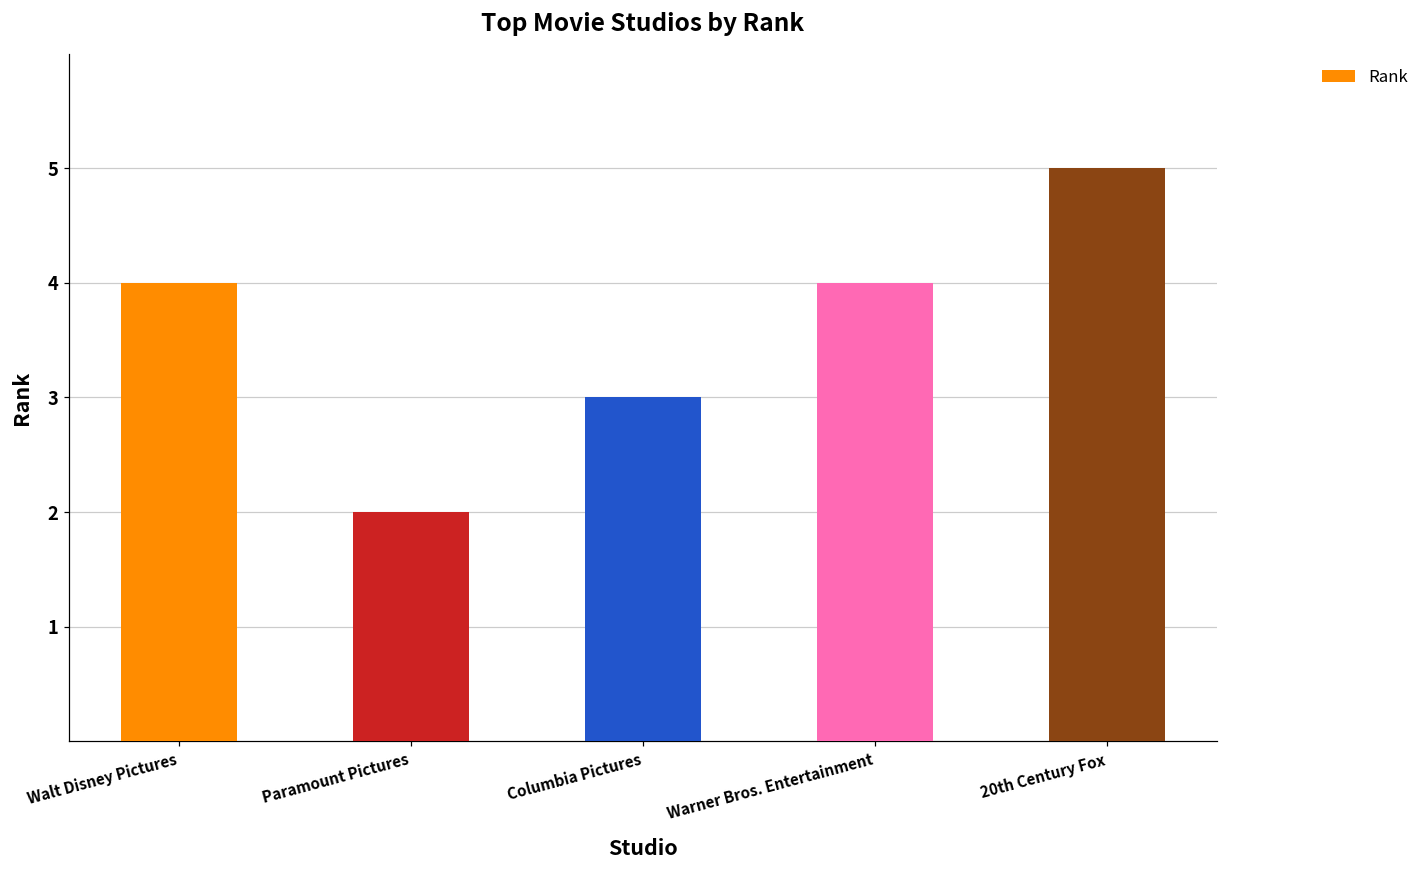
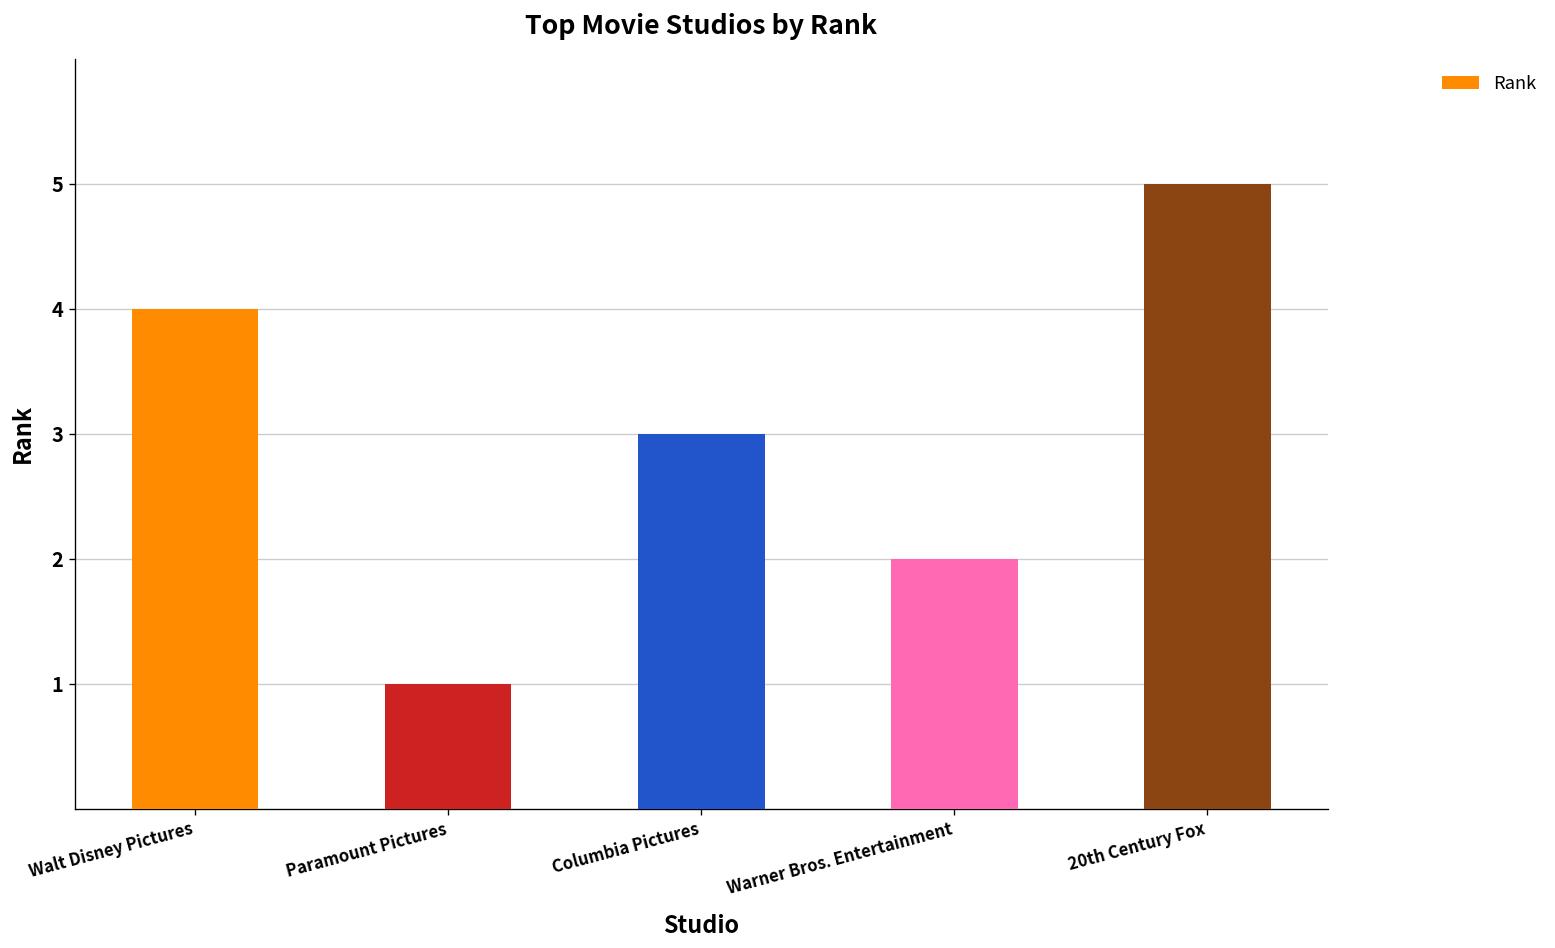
  {
    "Walt Disney Pictures": 4,
-   "Paramount Pictures": 2,
+   "Paramount Pictures": 1,
    "Columbia Pictures": 3,
-   "Warner Bros. Entertainment": 4,
+   "Warner Bros. Entertainment": 2,
    "20th Century Fox": 5
  }
